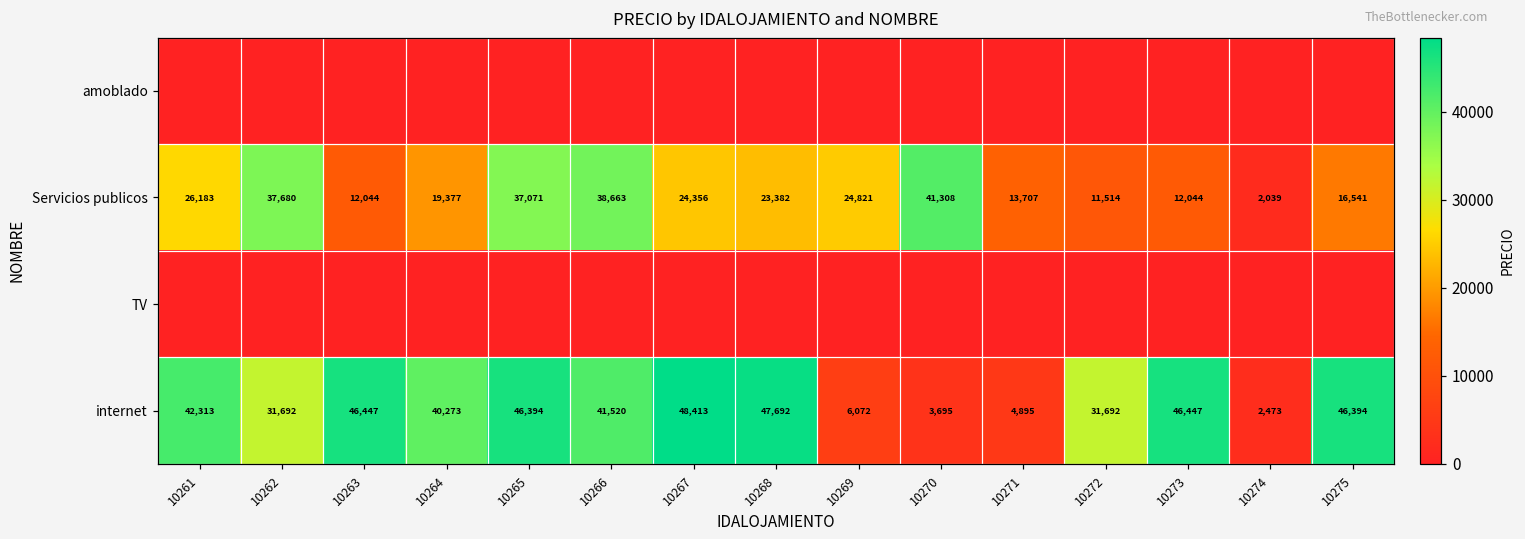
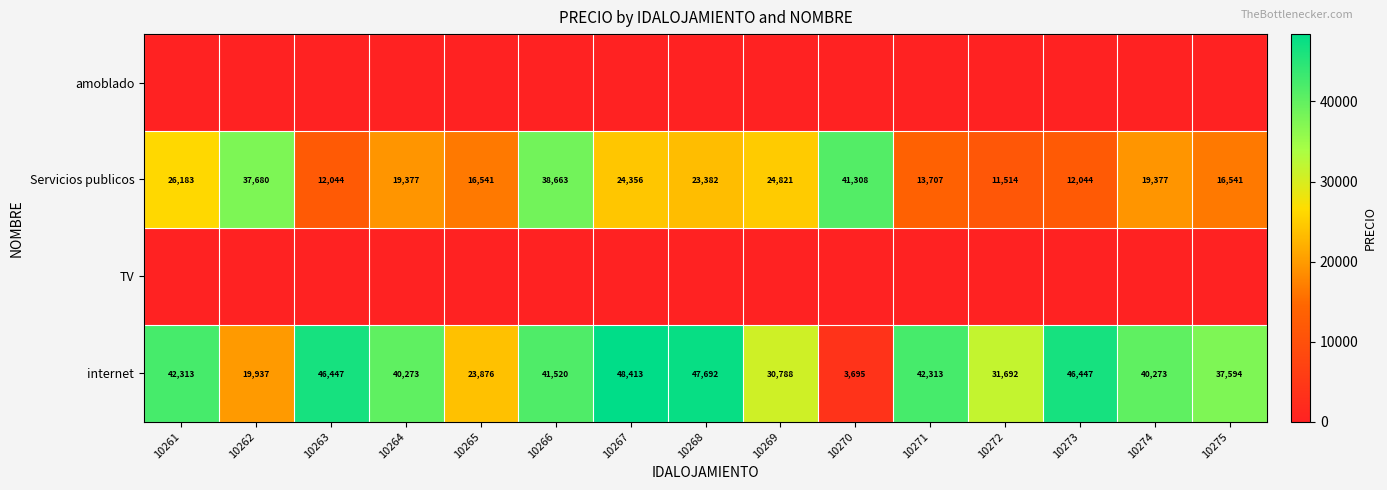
  {
    "Servicios publicos": {
      "10261": "26,183",
      "10262": "37,680",
      "10263": "12,044",
      "10264": "19,377",
-     "10265": "37,071",
+     "10265": "16,541",
      "10266": "38,663",
      "10267": "24,356",
      "10268": "23,382",
      "10269": "24,821",
      "10270": "41,308",
      "10271": "13,707",
      "10272": "11,514",
      "10273": "12,044",
-     "10274": "2,039",
+     "10274": "19,377",
      "10275": "16,541"
    },
    "internet": {
      "10261": "42,313",
-     "10262": "31,692",
+     "10262": "19,937",
      "10263": "46,447",
      "10264": "40,273",
-     "10265": "46,394",
+     "10265": "23,876",
      "10266": "41,520",
      "10267": "48,413",
      "10268": "47,692",
-     "10269": "6,072",
+     "10269": "30,788",
      "10270": "3,695",
-     "10271": "4,895",
+     "10271": "42,313",
      "10272": "31,692",
      "10273": "46,447",
-     "10274": "2,473",
-     "10275": "46,394"
+     "10274": "40,273",
+     "10275": "37,594"
    }
  }
